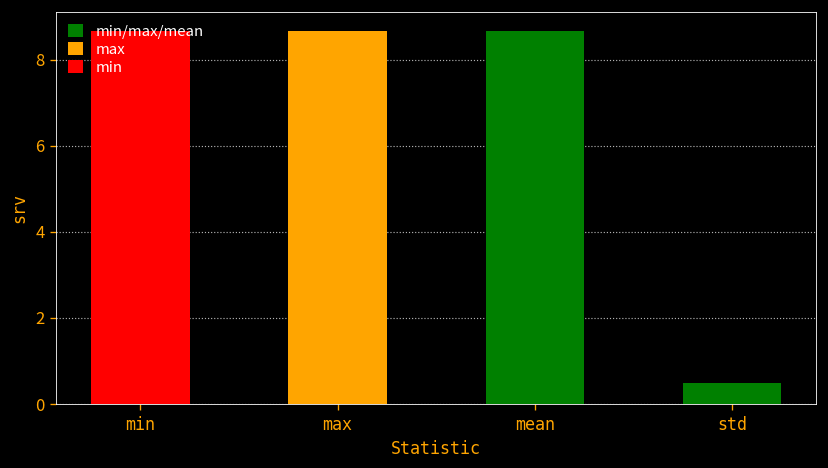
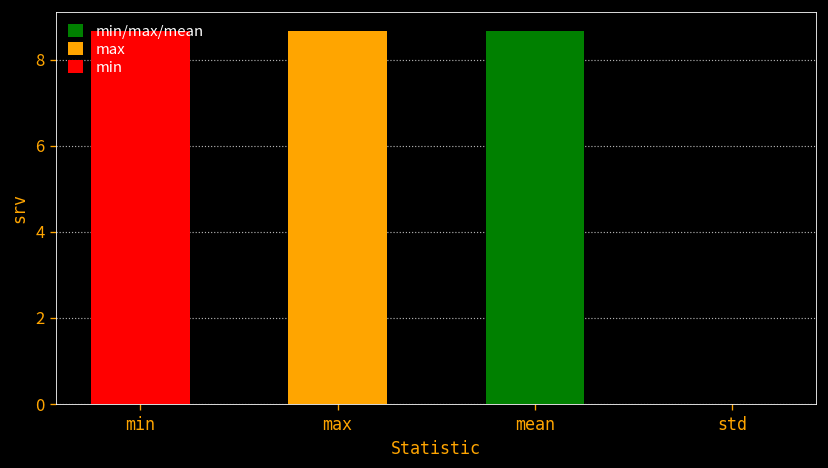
  {
    "min": 8.7,
    "max": 8.7,
    "mean": 8.7,
-   "std": 0.5
+   "std": 0.0
  }
